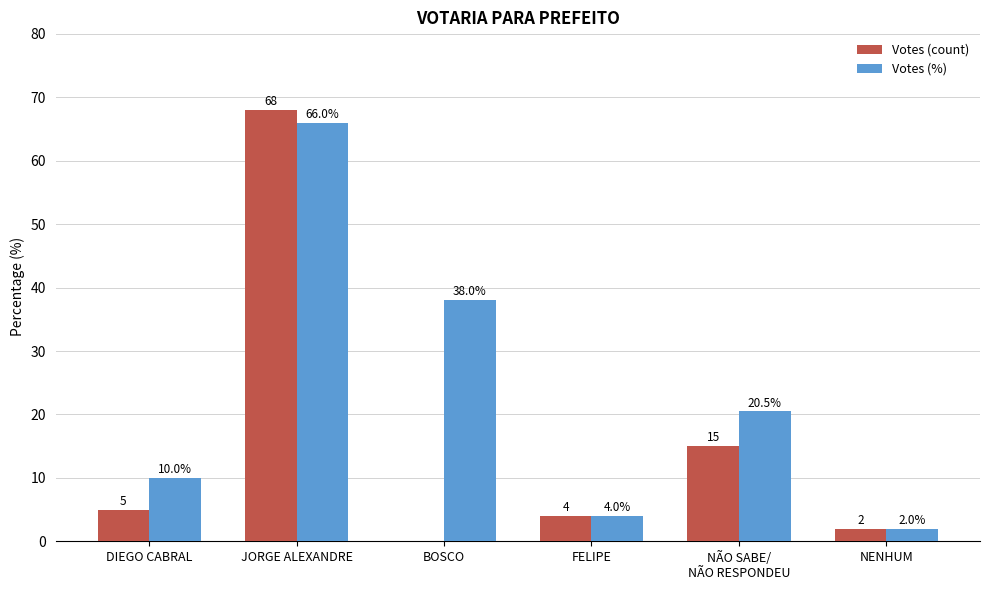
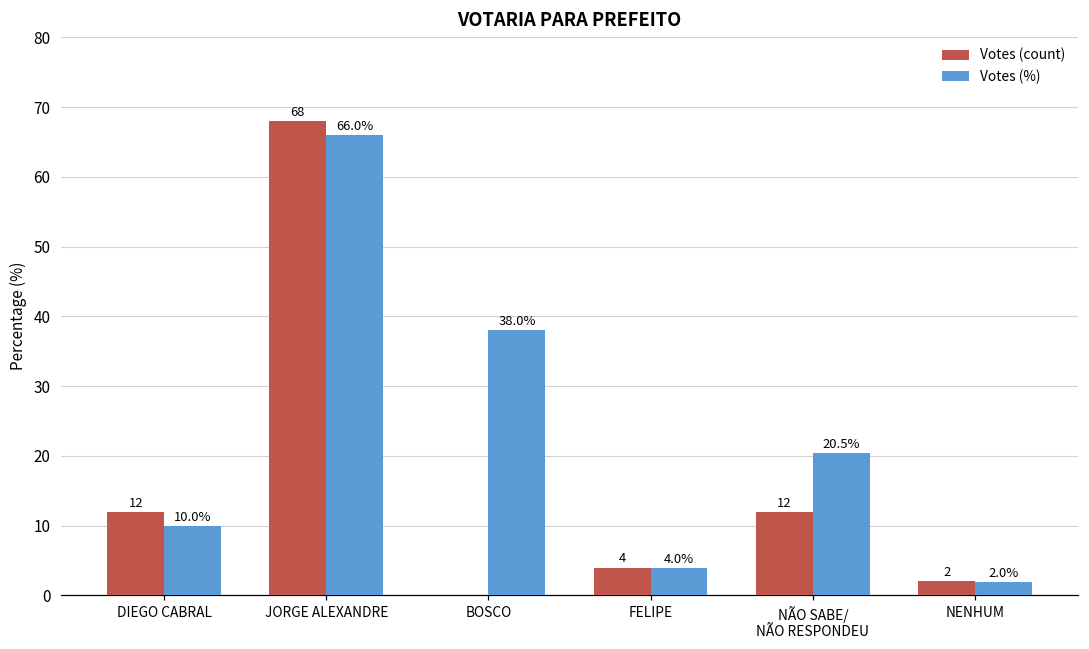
  {
    "Votes (count)": {
-     "DIEGO CABRAL": "5",
+     "DIEGO CABRAL": "12",
      "JORGE ALEXANDRE": "68",
      "FELIPE": "4",
-     "NÃO SABE/ NÃO RESPONDEU": "15",
+     "NÃO SABE/ NÃO RESPONDEU": "12",
      "NENHUM": "2"
    },
    "Votes (%)": {
      "DIEGO CABRAL": "10.0%",
      "JORGE ALEXANDRE": "66.0%",
      "BOSCO": "38.0%",
      "FELIPE": "4.0%",
      "NÃO SABE/ NÃO RESPONDEU": "20.5%",
      "NENHUM": "2.0%"
    }
  }
